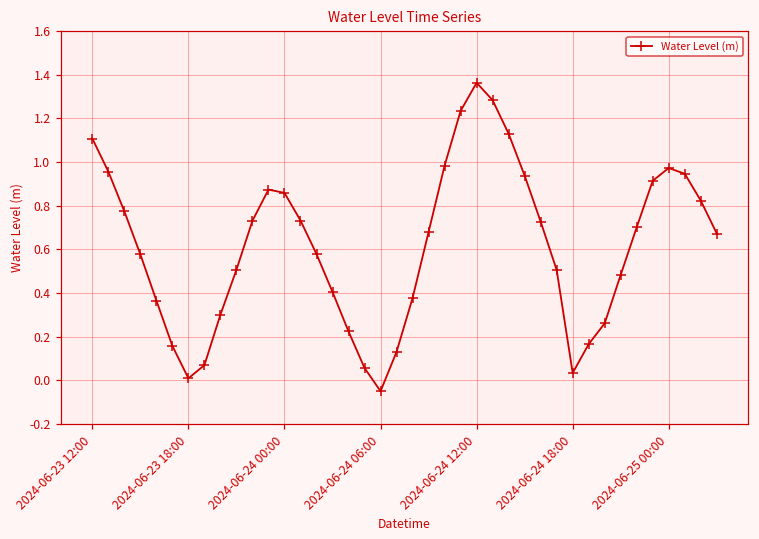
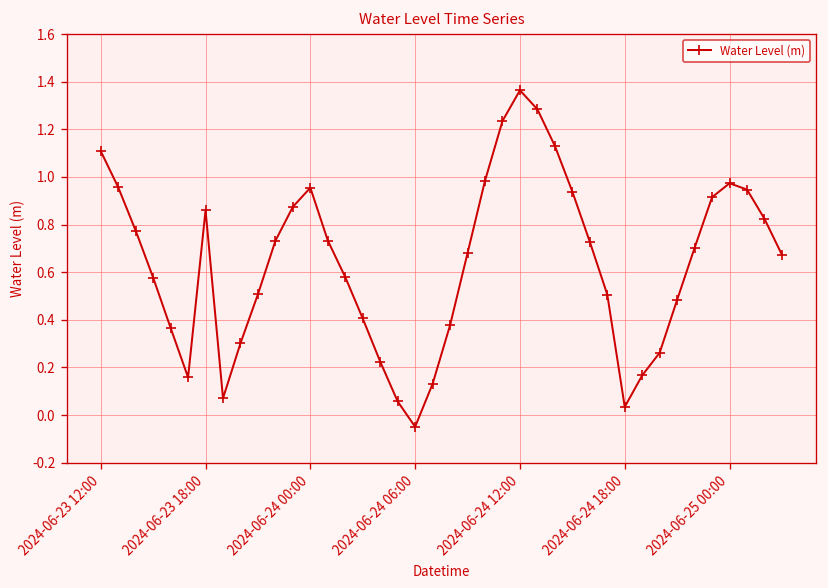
  {
    "2024-06-23 12:00": 1.11,
-   "2024-06-23 18:00": 0.01,
-   "2024-06-24 00:00": 0.86,
+   "2024-06-23 18:00": 0.86,
+   "2024-06-24 00:00": 0.95,
    "2024-06-24 06:00": -0.05,
    "2024-06-24 12:00": 1.36,
    "2024-06-24 18:00": 0.03,
    "2024-06-25 00:00": 0.97
  }
